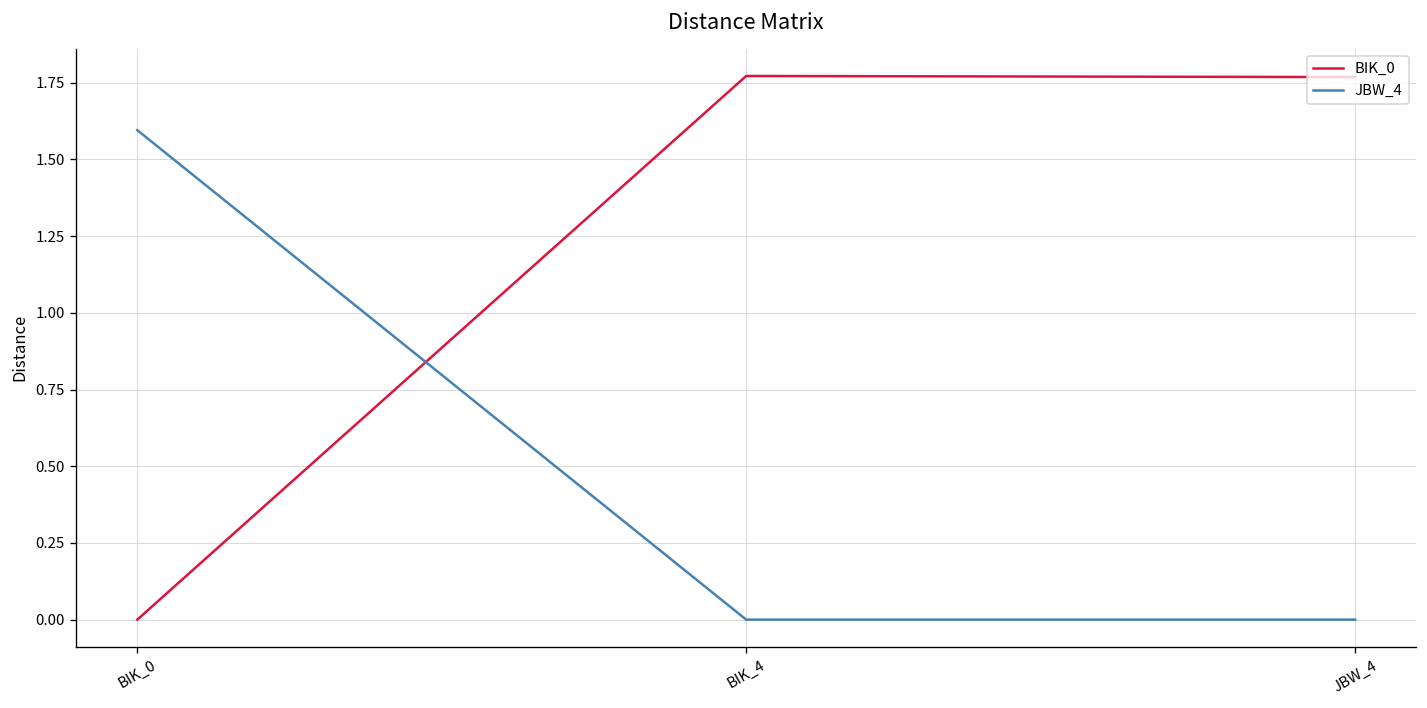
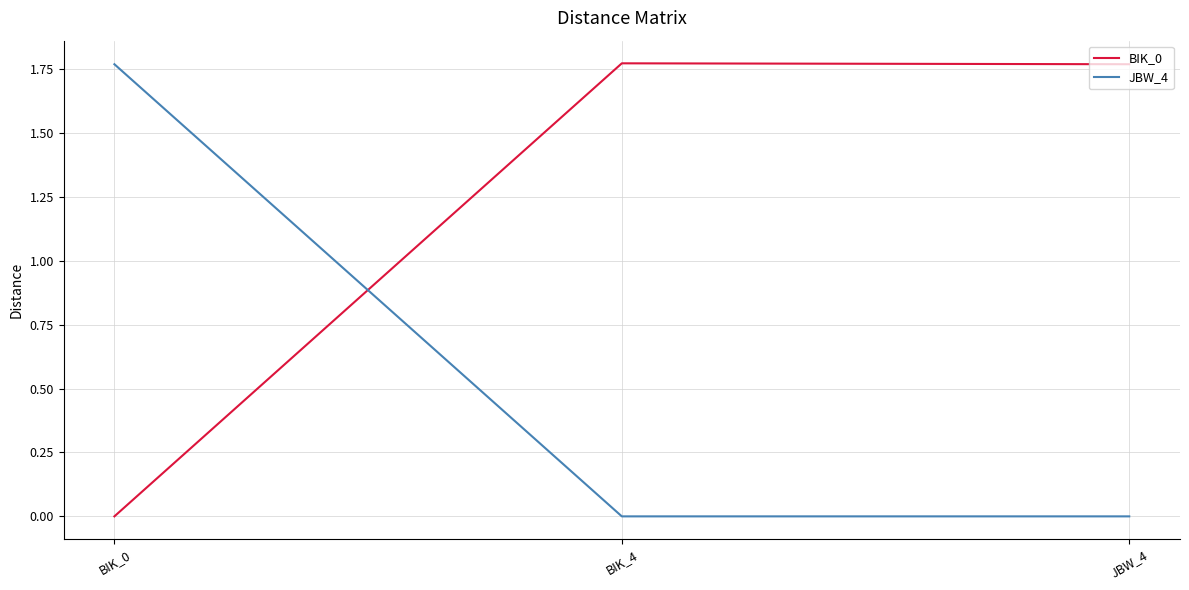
  {
    "BIK_0": {
      "BIK_0": 0.00,
      "BIK_4": 1.77
    },
    "JBW_4": {
-     "BIK_0": 1.60,
+     "BIK_0": 1.77,
      "BIK_4": 0.00,
      "JBW_4": 0.00
    }
  }
